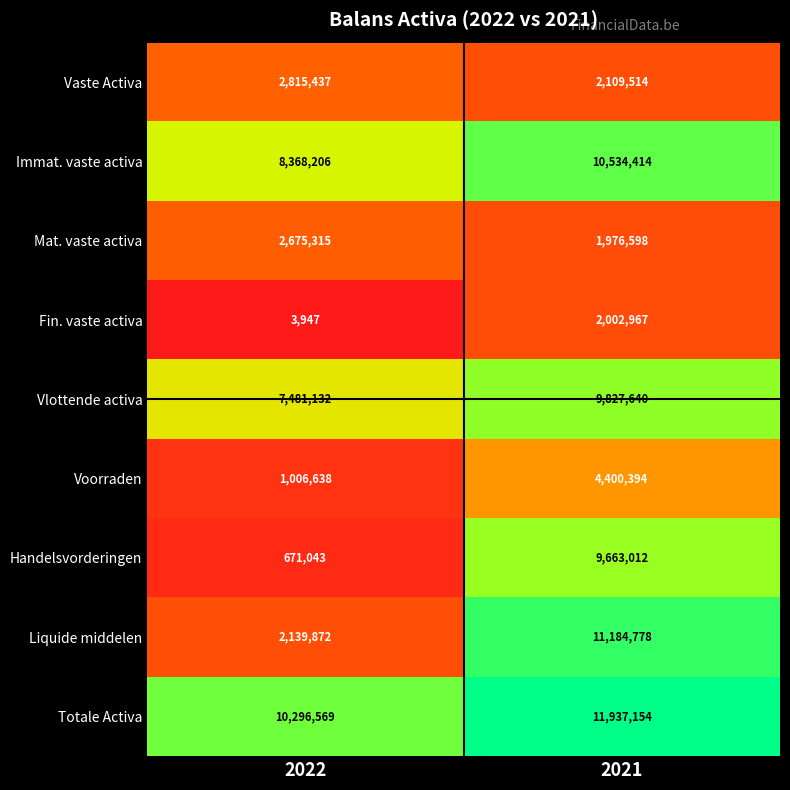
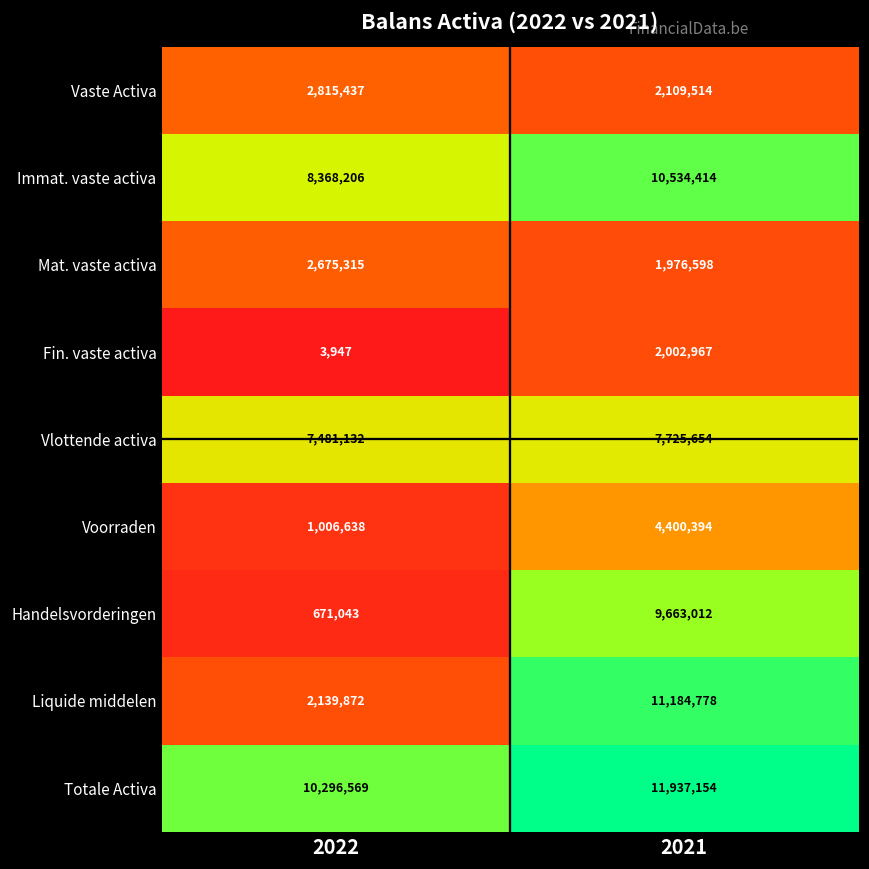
  {
    "Vaste Activa": {
      "2022": "2,815,437",
      "2021": "2,109,514"
    },
    "Immat. vaste activa": {
      "2022": "8,368,206",
      "2021": "10,534,414"
    },
    "Mat. vaste activa": {
      "2022": "2,675,315",
      "2021": "1,976,598"
    },
    "Fin. vaste activa": {
      "2022": "3,947",
      "2021": "2,002,967"
    },
    "Vlottende activa": {
      "2022": "7,481,132",
-     "2021": "9,827,640"
+     "2021": "7,725,654"
    },
    "Voorraden": {
      "2022": "1,006,638",
      "2021": "4,400,394"
    },
    "Handelsvorderingen": {
      "2022": "671,043",
      "2021": "9,663,012"
    },
    "Liquide middelen": {
      "2022": "2,139,872",
      "2021": "11,184,778"
    },
    "Totale Activa": {
      "2022": "10,296,569",
      "2021": "11,937,154"
    }
  }
